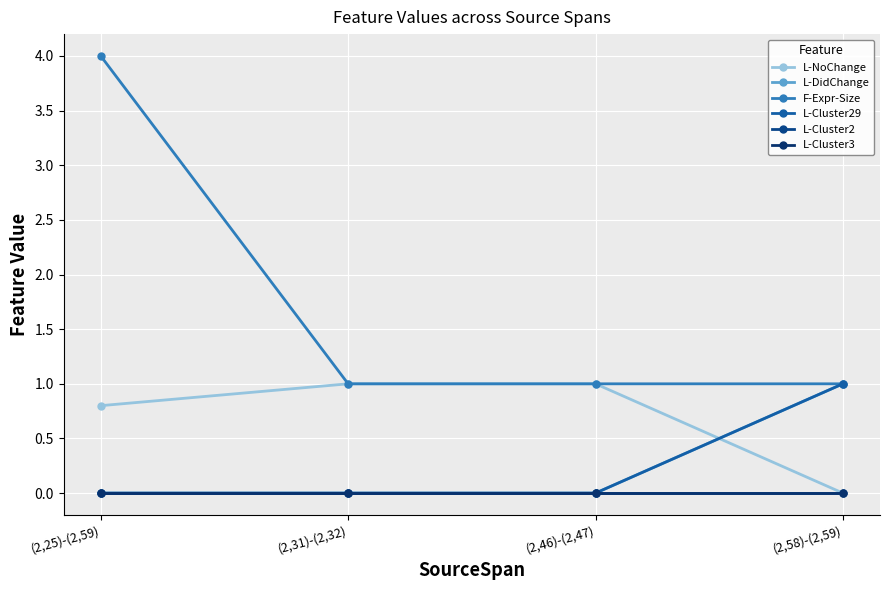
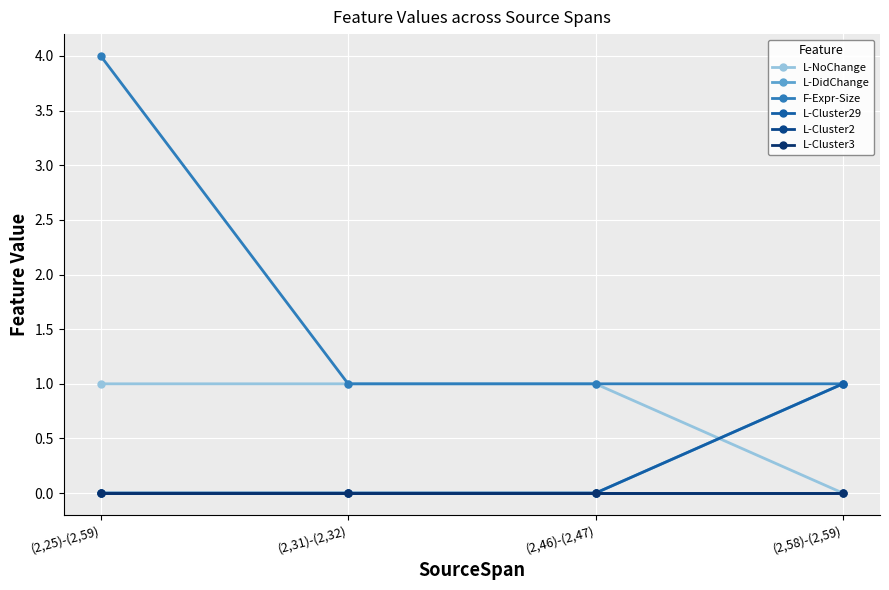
  {
    "L-NoChange": {
-     "(2,25)-(2,59)": 0.8
+     "(2,25)-(2,59)": 1.0
    }
  }
